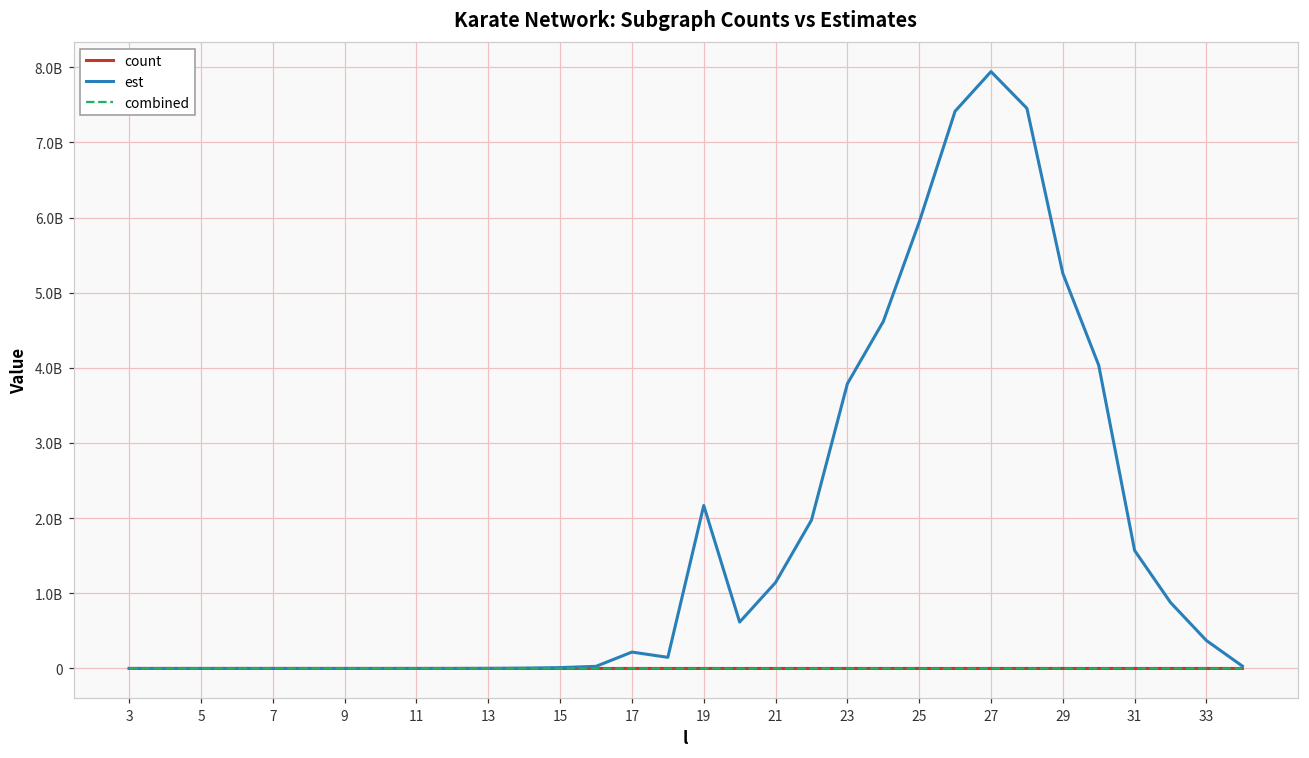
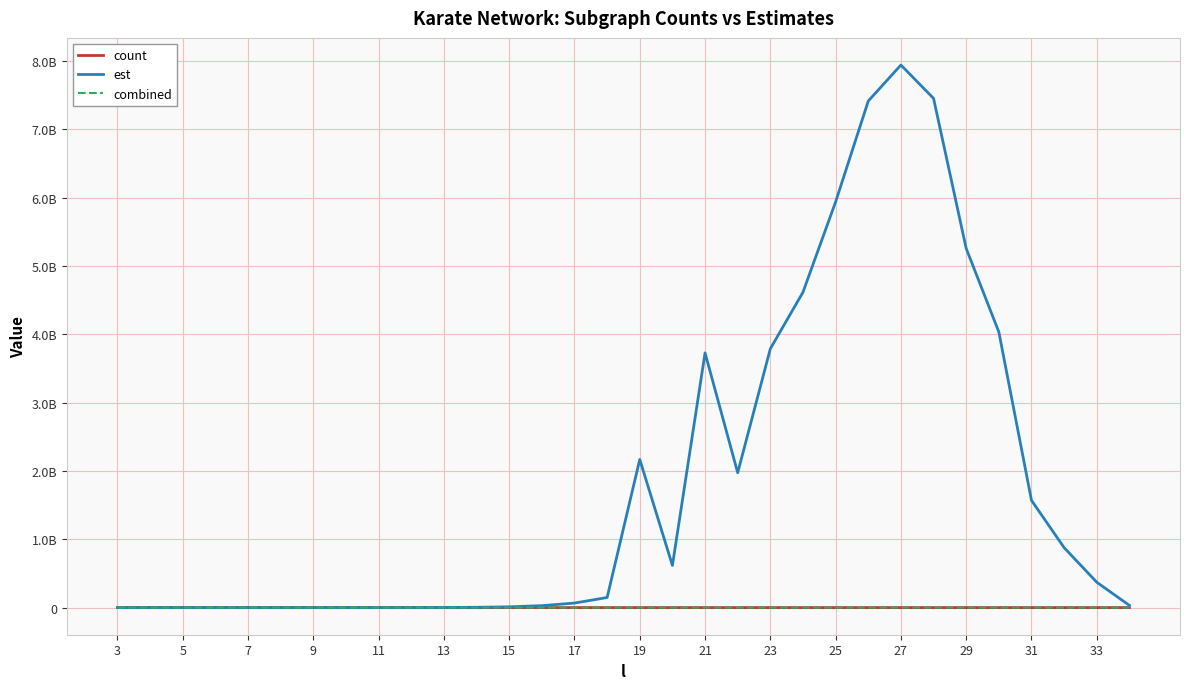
  {
    "combined": {
      "17": 0,
      "19": 0,
      "21": 0,
      "23": 0,
      "25": 0,
      "27": 0,
      "29": 0,
      "31": 0,
      "33": 0
    },
    "est": {
-     "17": 200000000,
+     "17": 100000000,
      "19": 2200000000,
-     "21": 1100000000,
+     "21": 3700000000,
      "23": 3800000000,
      "25": 5900000000,
      "27": 7900000000,
      "29": 5300000000,
      "31": 1600000000,
      "33": 400000000
    }
  }
